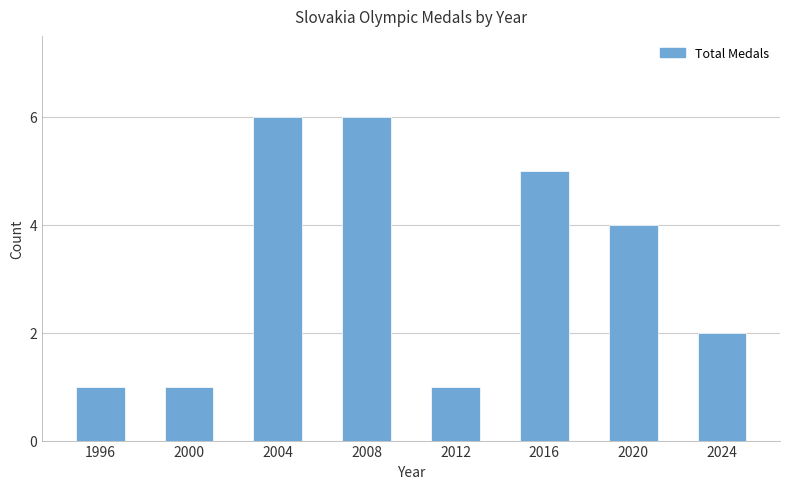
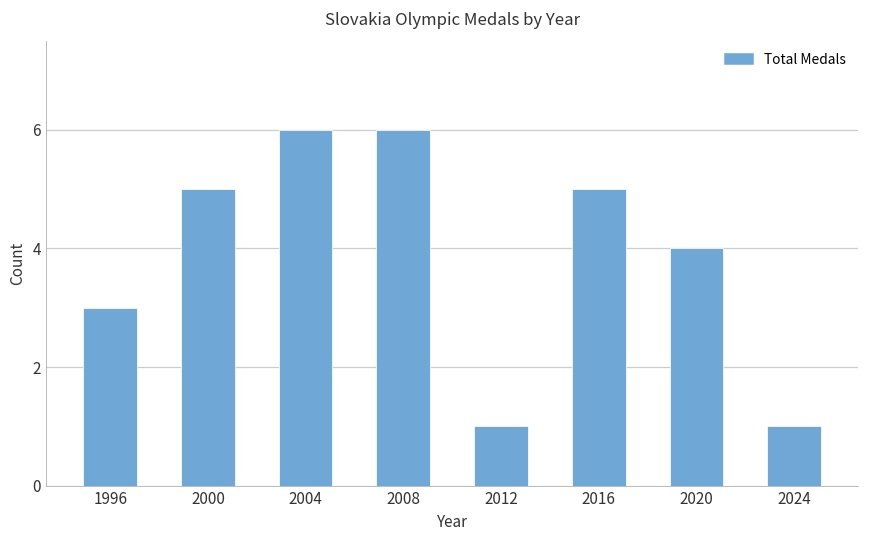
  {
-   "1996": 1,
-   "2000": 1,
+   "1996": 3,
+   "2000": 5,
    "2004": 6,
    "2008": 6,
    "2012": 1,
    "2016": 5,
    "2020": 4,
-   "2024": 2
+   "2024": 1
  }
